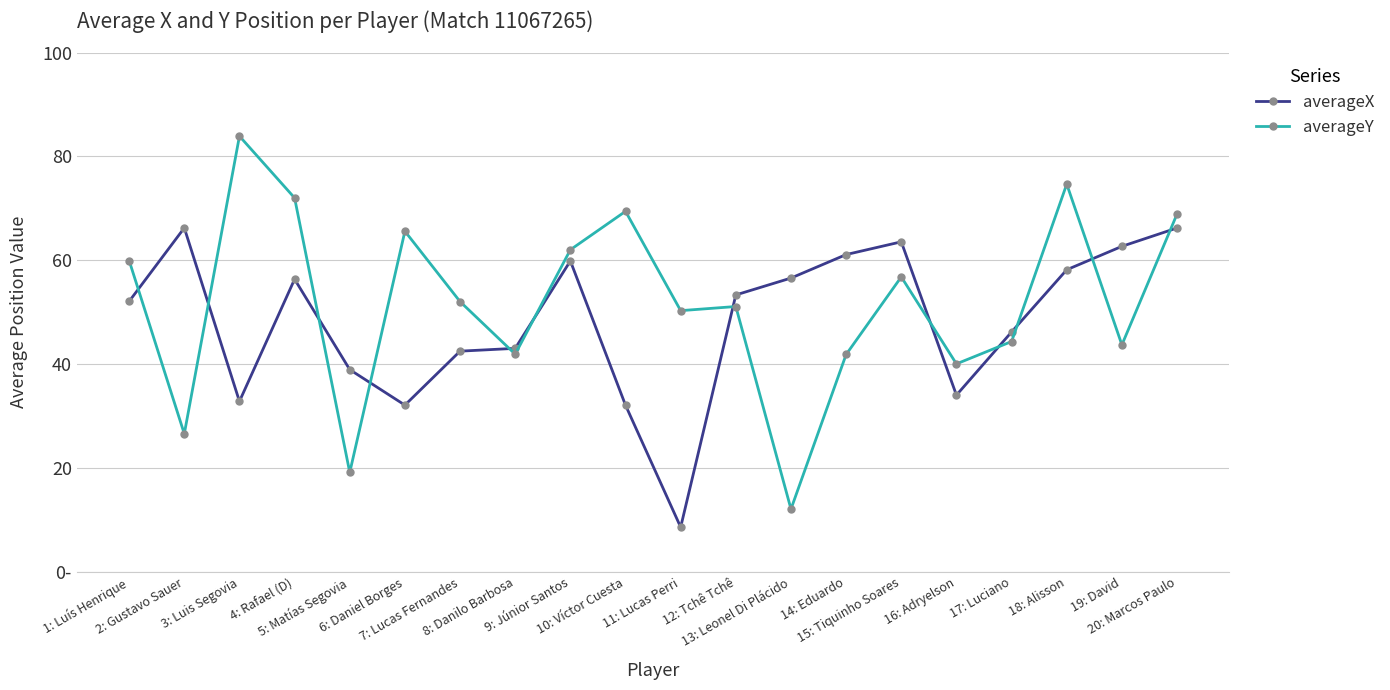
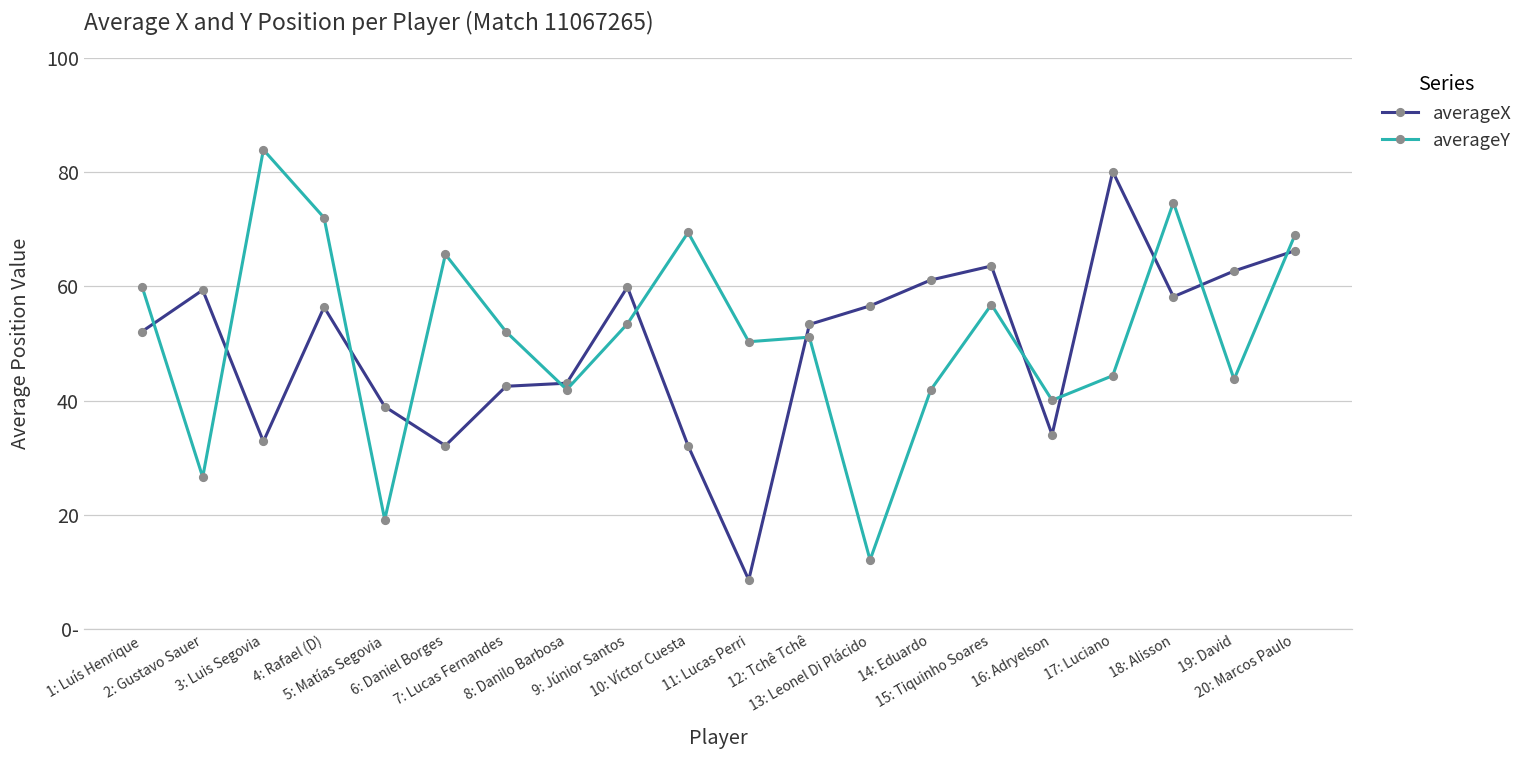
  {
    "averageX": {
      "1: Luís Henrique": 52,
-     "2: Gustavo Sauer": 66,
+     "2: Gustavo Sauer": 59,
      "3: Luis Segovia": 33,
      "4: Rafael (D)": 56,
      "5: Matías Segovia": 39,
      "6: Daniel Borges": 32,
      "7: Lucas Fernandes": 43,
      "8: Danilo Barbosa": 43,
      "9: Júnior Santos": 60,
      "10: Víctor Cuesta": 32,
      "11: Lucas Perri": 9,
      "12: Tchê Tchê": 53,
      "13: Leonel Di Plácido": 57,
      "14: Eduardo": 61,
      "15: Tiquinho Soares": 64,
      "16: Adryelson": 34,
-     "17: Luciano": 46,
+     "17: Luciano": 80,
      "18: Alisson": 58,
      "19: David": 63,
      "20: Marcos Paulo": 66
    },
    "averageY": {
      "1: Luís Henrique": 60,
      "2: Gustavo Sauer": 27,
      "3: Luis Segovia": 84,
      "4: Rafael (D)": 72,
      "5: Matías Segovia": 19,
      "6: Daniel Borges": 66,
      "7: Lucas Fernandes": 52,
      "8: Danilo Barbosa": 42,
-     "9: Júnior Santos": 62,
+     "9: Júnior Santos": 53,
      "10: Víctor Cuesta": 69,
      "11: Lucas Perri": 50,
      "12: Tchê Tchê": 51,
      "13: Leonel Di Plácido": 12,
      "14: Eduardo": 42,
      "15: Tiquinho Soares": 57,
      "16: Adryelson": 40,
      "17: Luciano": 44,
      "18: Alisson": 75,
      "19: David": 44,
      "20: Marcos Paulo": 69
    }
  }
